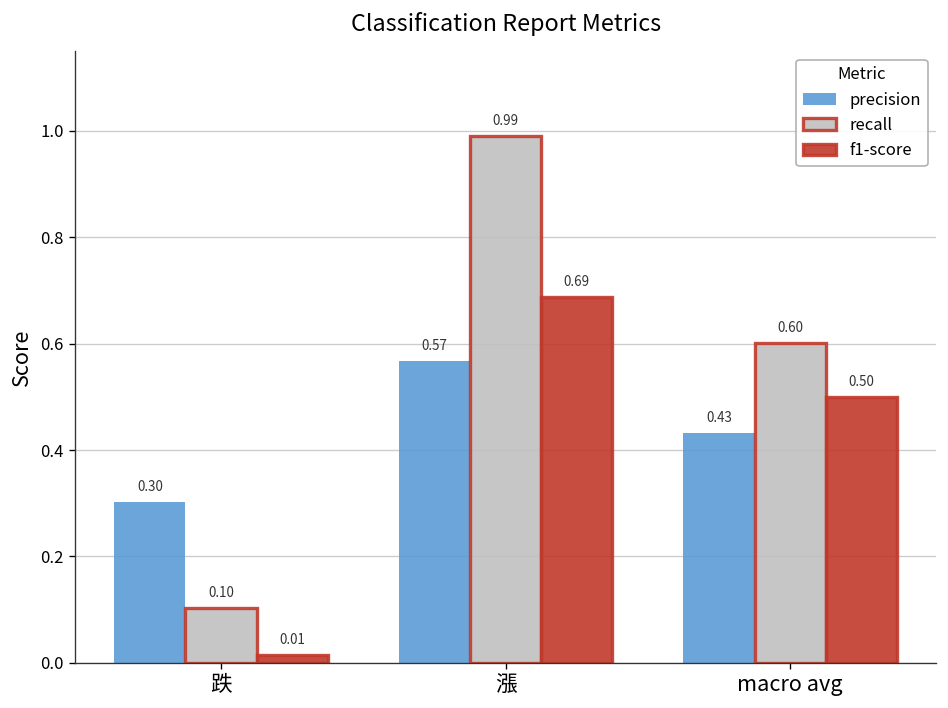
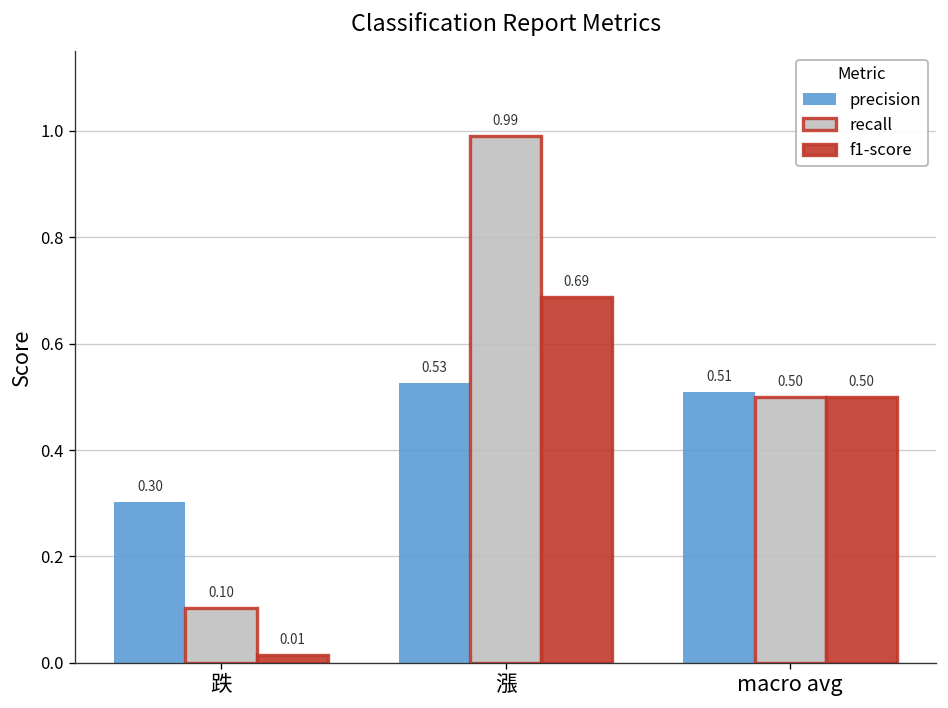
  {
    "precision": {
      "跌": 0.30,
-     "漲": 0.57,
-     "macro avg": 0.43
+     "漲": 0.53,
+     "macro avg": 0.51
    },
    "recall": {
      "跌": 0.10,
      "漲": 0.99,
-     "macro avg": 0.60
+     "macro avg": 0.50
    },
    "f1-score": {
      "跌": 0.01,
      "漲": 0.69,
      "macro avg": 0.50
    }
  }
